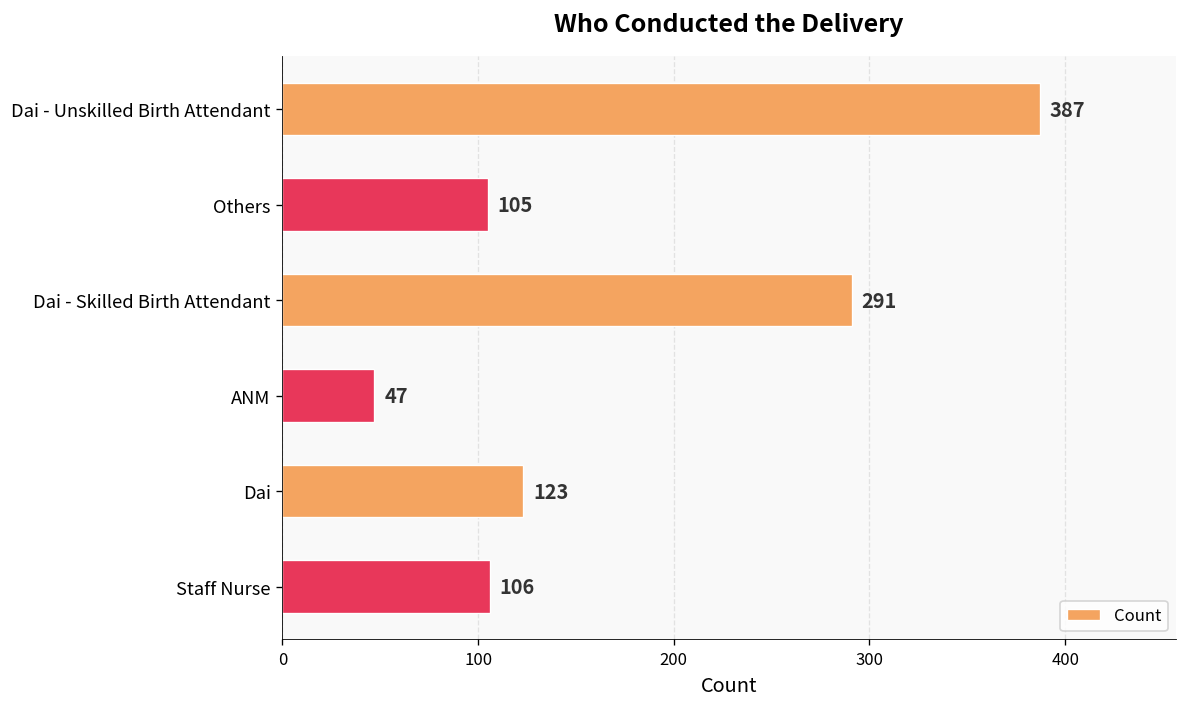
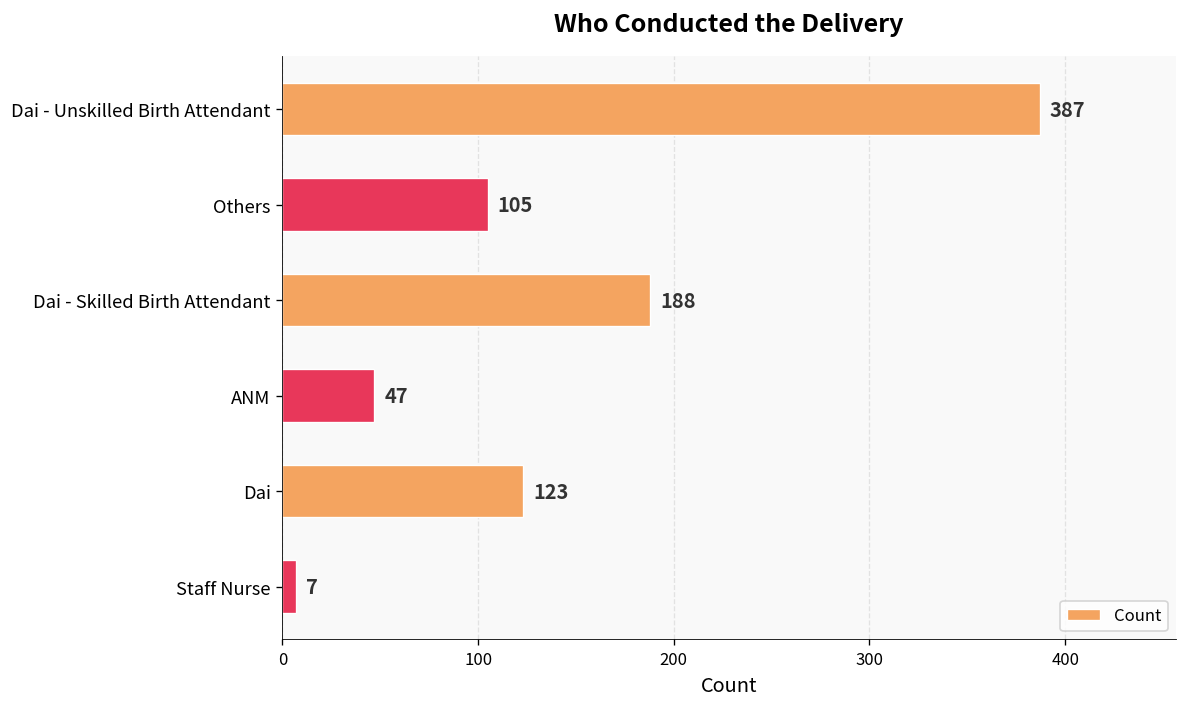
  {
    "Dai - Unskilled Birth Attendant": 387,
    "Others": 105,
-   "Dai - Skilled Birth Attendant": 291,
+   "Dai - Skilled Birth Attendant": 188,
    "ANM": 47,
    "Dai": 123,
-   "Staff Nurse": 106
+   "Staff Nurse": 7
  }
